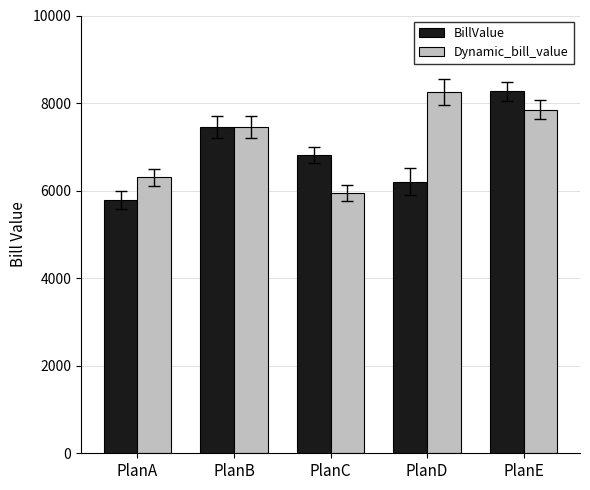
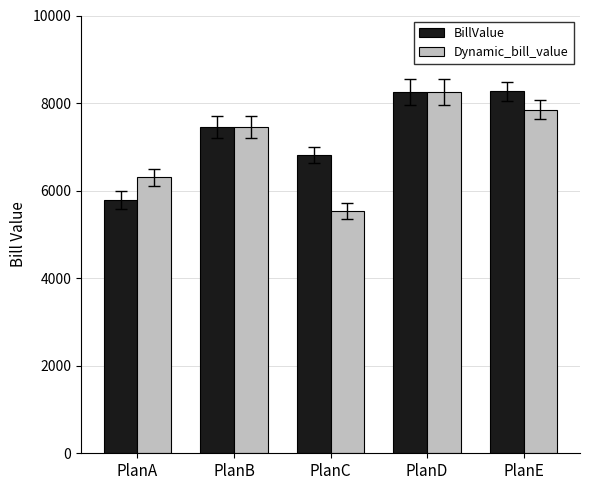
  {
    "BillValue": {
      "PlanA": 5800,
      "PlanB": 7500,
      "PlanC": 6800,
-     "PlanD": 6200,
+     "PlanD": 8300,
      "PlanE": 8300
    },
    "Dynamic_bill_value": {
      "PlanA": 6300,
      "PlanB": 7500,
-     "PlanC": 6000,
+     "PlanC": 5500,
      "PlanD": 8300,
      "PlanE": 7900
    }
  }
